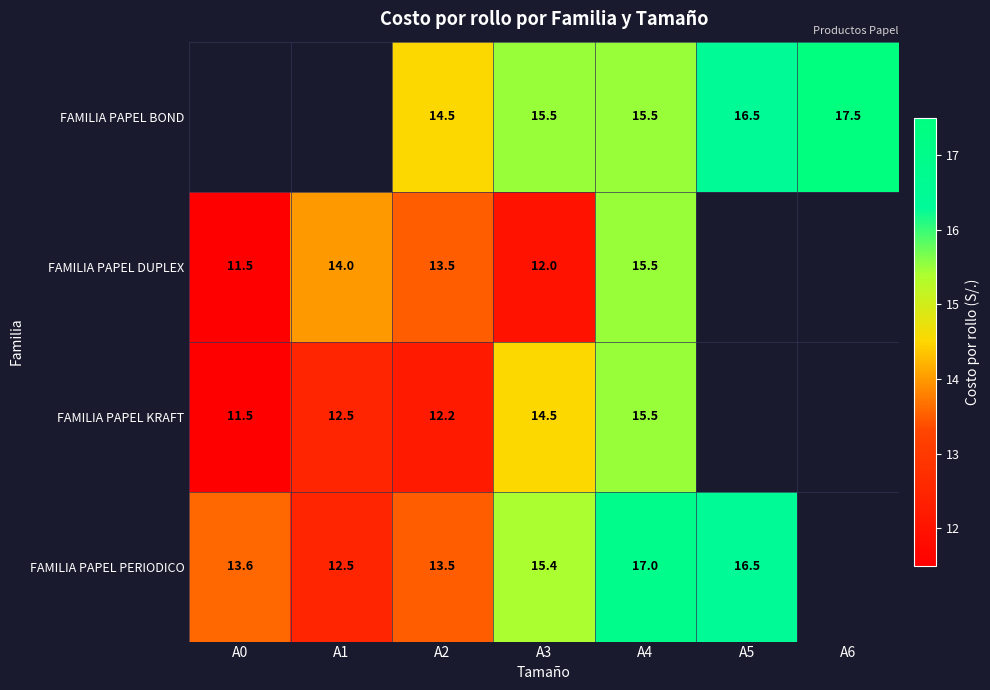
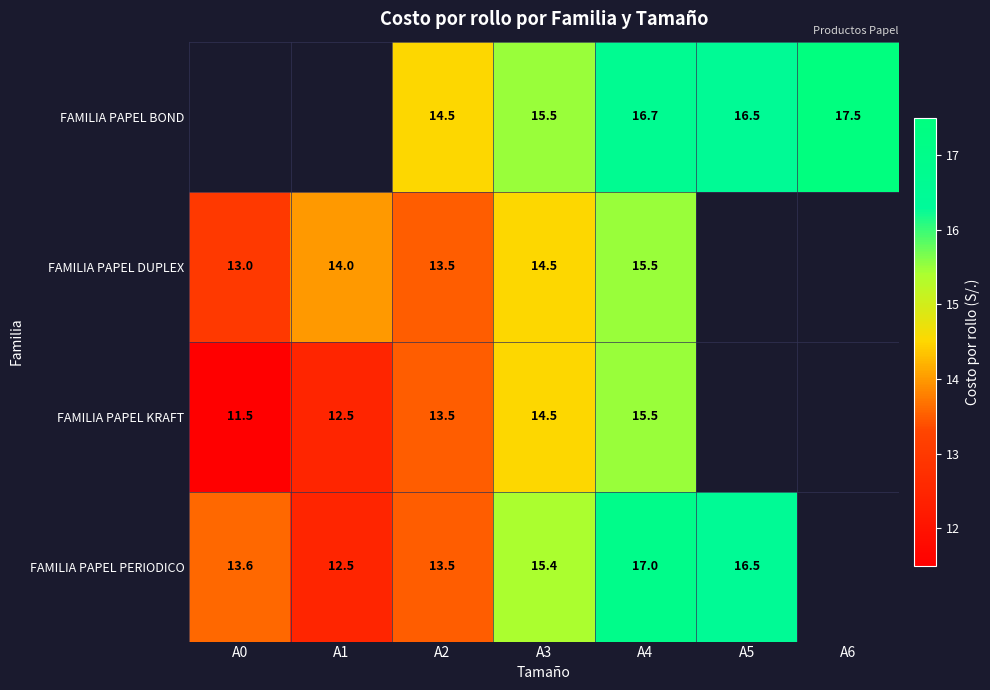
  {
    "FAMILIA PAPEL BOND": {
      "A2": 14.5,
      "A3": 15.5,
-     "A4": 15.5,
+     "A4": 16.7,
      "A5": 16.5,
      "A6": 17.5
    },
    "FAMILIA PAPEL DUPLEX": {
-     "A0": 11.5,
+     "A0": 13.0,
      "A1": 14.0,
      "A2": 13.5,
-     "A3": 12.0,
+     "A3": 14.5,
      "A4": 15.5
    },
    "FAMILIA PAPEL KRAFT": {
      "A0": 11.5,
      "A1": 12.5,
-     "A2": 12.2,
+     "A2": 13.5,
      "A3": 14.5,
      "A4": 15.5
    },
    "FAMILIA PAPEL PERIODICO": {
      "A0": 13.6,
      "A1": 12.5,
      "A2": 13.5,
      "A3": 15.4,
      "A4": 17.0,
      "A5": 16.5
    }
  }
